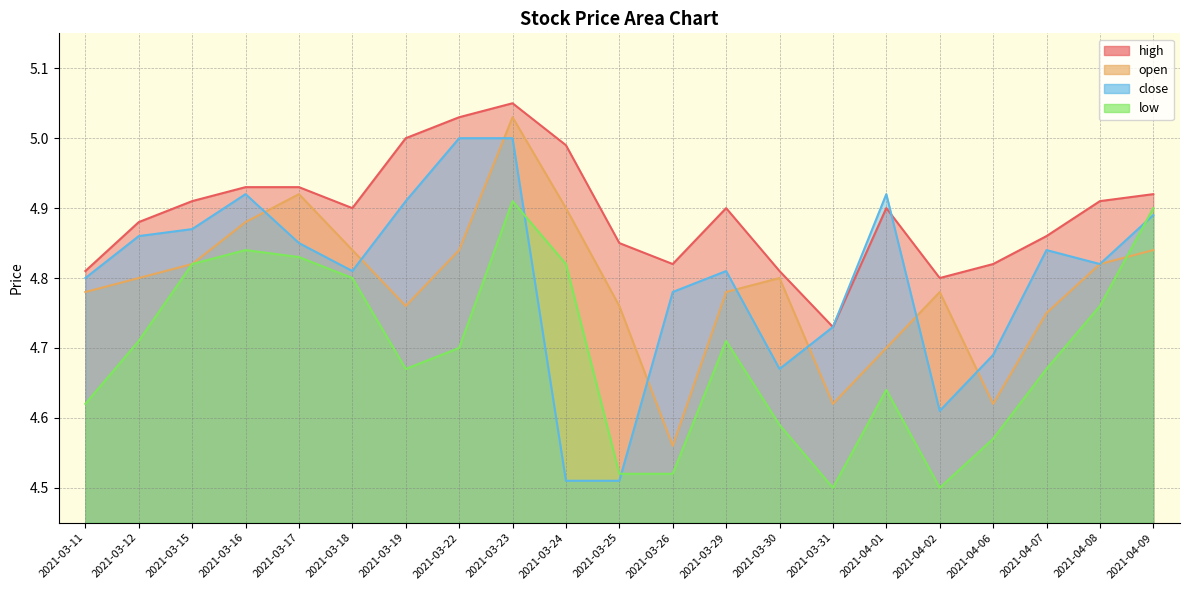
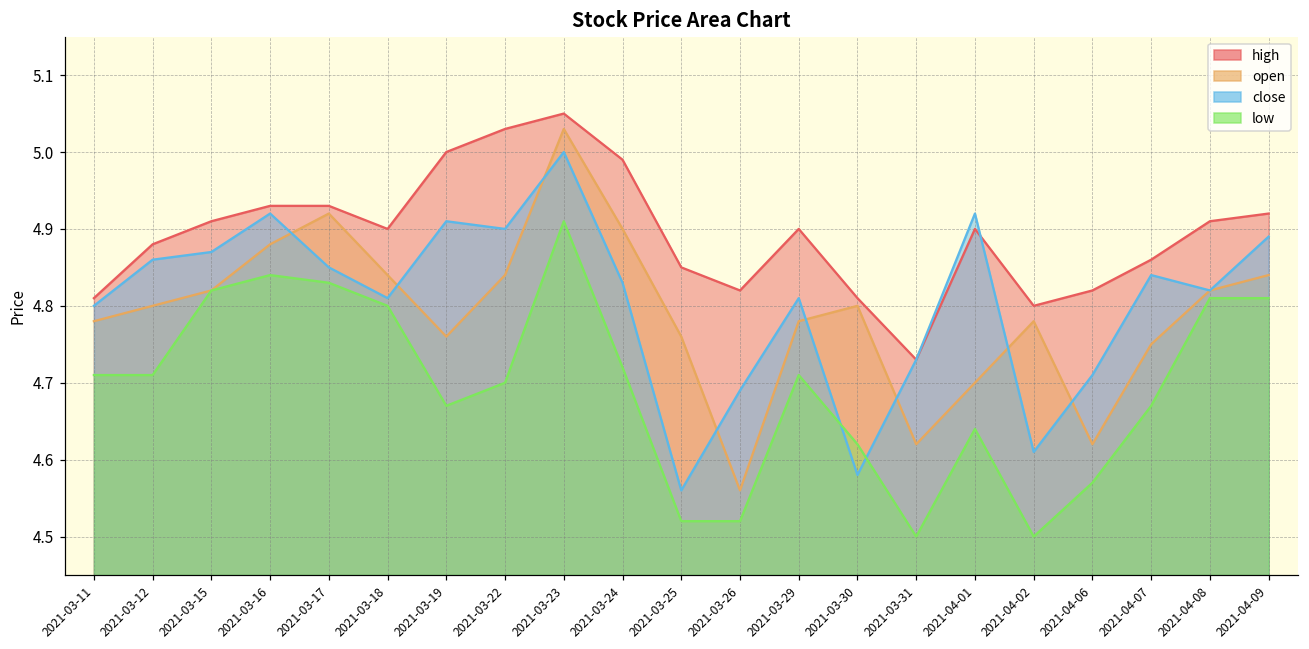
  {
    "close": {
      "2021-03-11": 4.80,
      "2021-03-12": 4.86,
      "2021-03-15": 4.87,
      "2021-03-16": 4.92,
      "2021-03-17": 4.85,
      "2021-03-18": 4.81,
      "2021-03-19": 4.91,
-     "2021-03-22": 5.0,
+     "2021-03-22": 4.9,
      "2021-03-23": 5.00,
-     "2021-03-24": 4.51,
-     "2021-03-25": 4.51,
-     "2021-03-26": 4.78,
+     "2021-03-24": 4.83,
+     "2021-03-25": 4.56,
+     "2021-03-26": 4.69,
      "2021-03-29": 4.81,
-     "2021-03-30": 4.67,
+     "2021-03-30": 4.58,
      "2021-04-01": 4.92,
      "2021-04-02": 4.61,
-     "2021-04-06": 4.69,
+     "2021-04-06": 4.71,
      "2021-04-07": 4.84,
      "2021-04-09": 4.89
    },
    "low": {
-     "2021-03-11": 4.62,
+     "2021-03-11": 4.71,
      "2021-03-12": 4.71,
      "2021-03-16": 4.84,
      "2021-03-17": 4.83,
      "2021-03-18": 4.80,
      "2021-03-19": 4.67,
      "2021-03-22": 4.70,
      "2021-03-23": 4.91,
-     "2021-03-24": 4.82,
+     "2021-03-24": 4.72,
      "2021-03-25": 4.52,
      "2021-03-26": 4.52,
      "2021-03-29": 4.71,
-     "2021-03-30": 4.59,
+     "2021-03-30": 4.62,
      "2021-03-31": 4.50,
      "2021-04-01": 4.64,
      "2021-04-02": 4.50,
      "2021-04-06": 4.57,
      "2021-04-07": 4.67,
-     "2021-04-08": 4.76,
-     "2021-04-09": 4.90
+     "2021-04-08": 4.81,
+     "2021-04-09": 4.81
    }
  }
